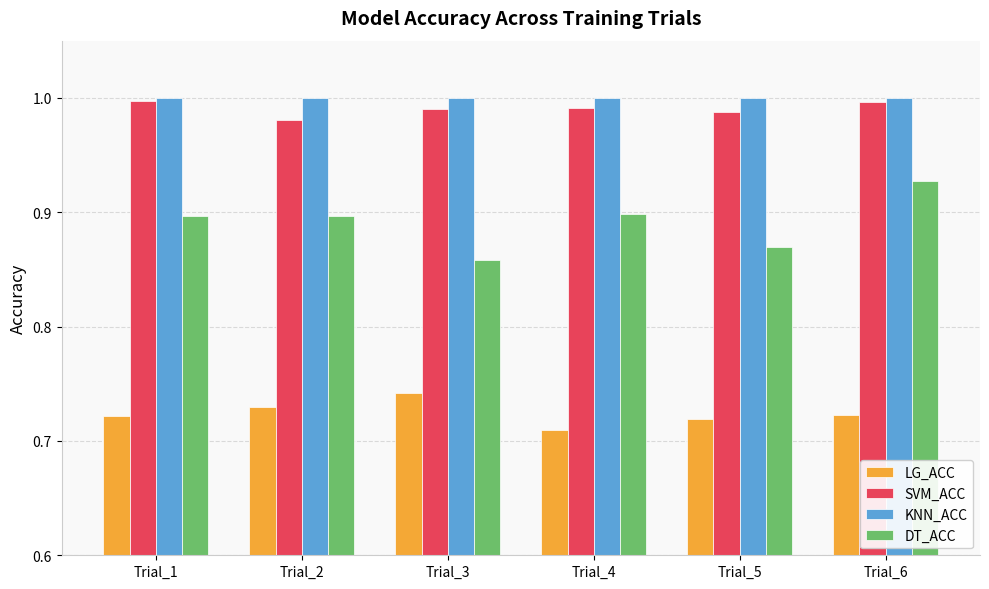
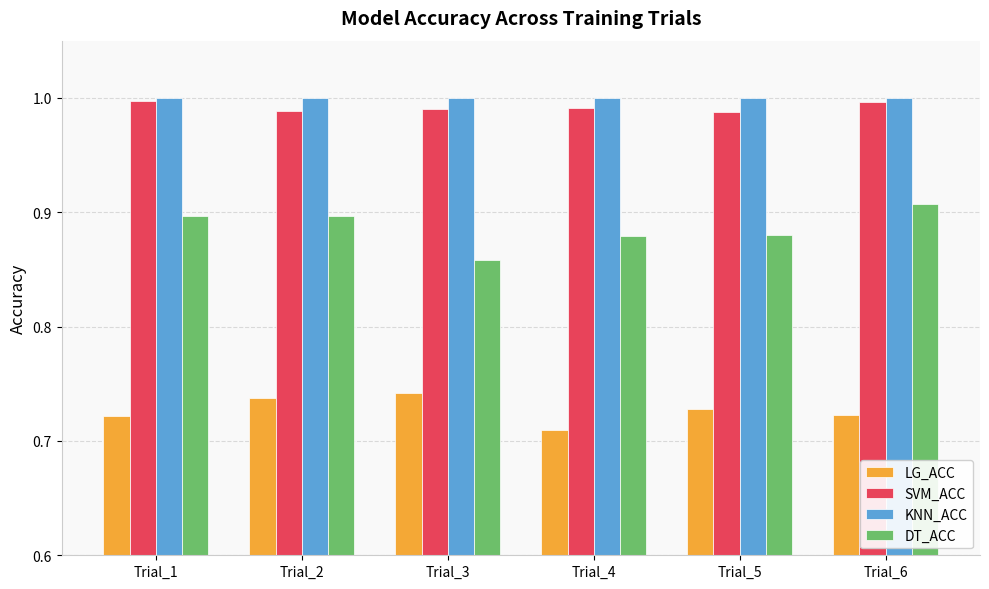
  {
    "LG_ACC": {
      "Trial_1": 0.722,
-     "Trial_2": 0.730,
+     "Trial_2": 0.737,
      "Trial_3": 0.742,
      "Trial_4": 0.710,
-     "Trial_5": 0.719,
+     "Trial_5": 0.728,
      "Trial_6": 0.723
    },
    "SVM_ACC": {
      "Trial_1": 0.997,
-     "Trial_2": 0.980,
+     "Trial_2": 0.988,
      "Trial_3": 0.990,
      "Trial_4": 0.991,
      "Trial_5": 0.988,
      "Trial_6": 0.997
    },
    "KNN_ACC": {
      "Trial_1": 1.000,
      "Trial_2": 1.000,
      "Trial_3": 1.000,
      "Trial_4": 1.000,
      "Trial_5": 1.000,
      "Trial_6": 1.000
    },
    "DT_ACC": {
      "Trial_1": 0.896,
      "Trial_2": 0.897,
      "Trial_3": 0.858,
-     "Trial_4": 0.899,
-     "Trial_5": 0.87,
-     "Trial_6": 0.927
+     "Trial_4": 0.879,
+     "Trial_5": 0.88,
+     "Trial_6": 0.907
    }
  }
